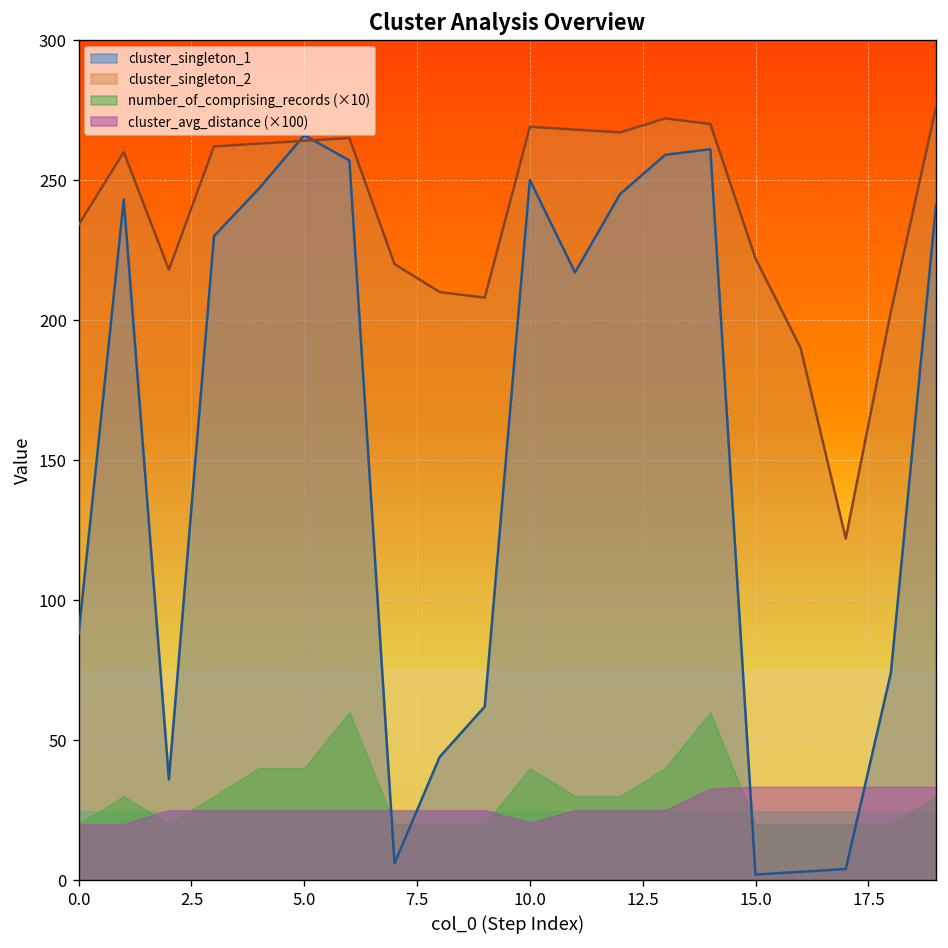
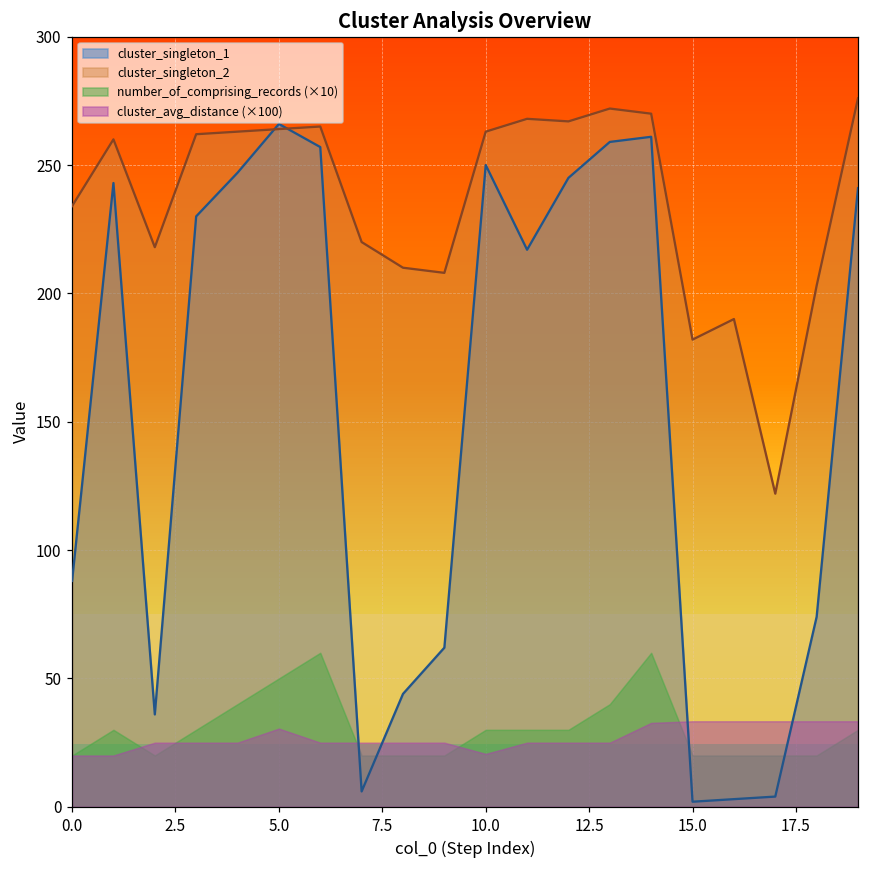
  {
    "cluster_singleton_1": {
      "0.0": 88,
      "5.0": 266,
      "10.0": 250,
      "15.0": 2
    },
    "cluster_singleton_2": {
      "0.0": 234,
      "5.0": 264,
-     "10.0": 269,
-     "15.0": 222
+     "10.0": 263,
+     "15.0": 182
    },
    "number_of_comprising_records (×10)": {
-     "5.0": 40,
-     "10.0": 40,
+     "5.0": 50,
+     "10.0": 30,
      "15.0": 20
    },
    "cluster_avg_distance (×100)": {
-     "5.0": 25,
+     "5.0": 30,
      "10.0": 21,
      "15.0": 33
    }
  }
